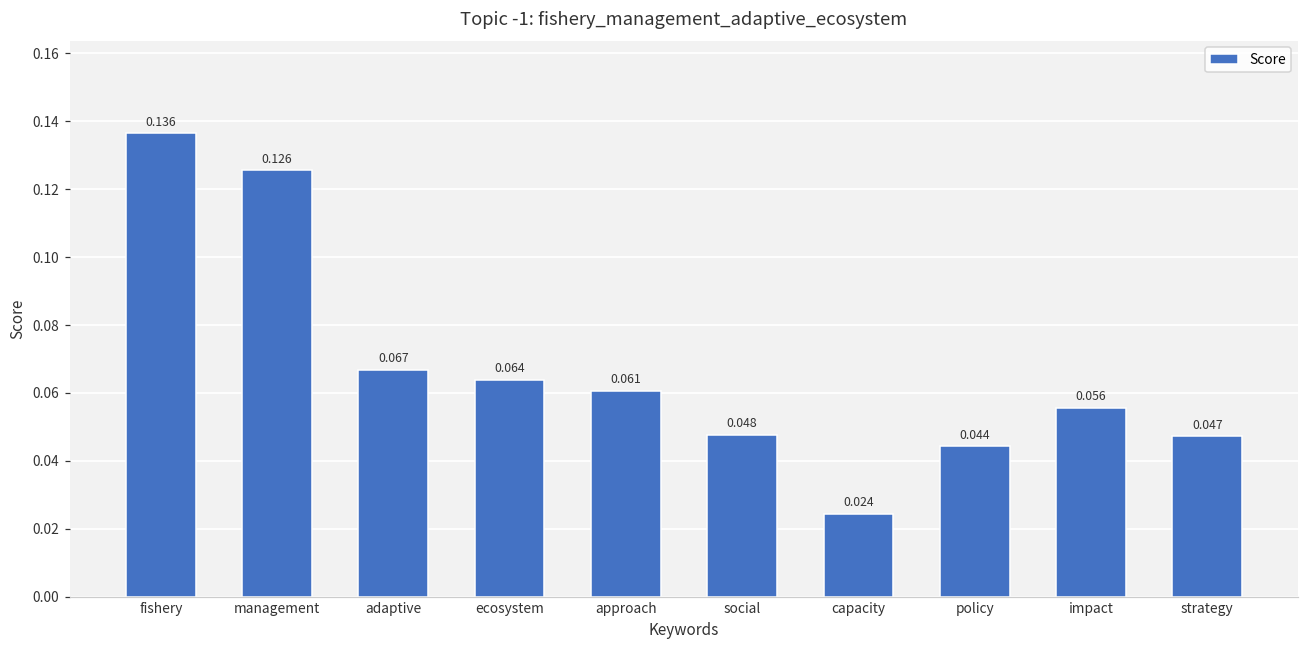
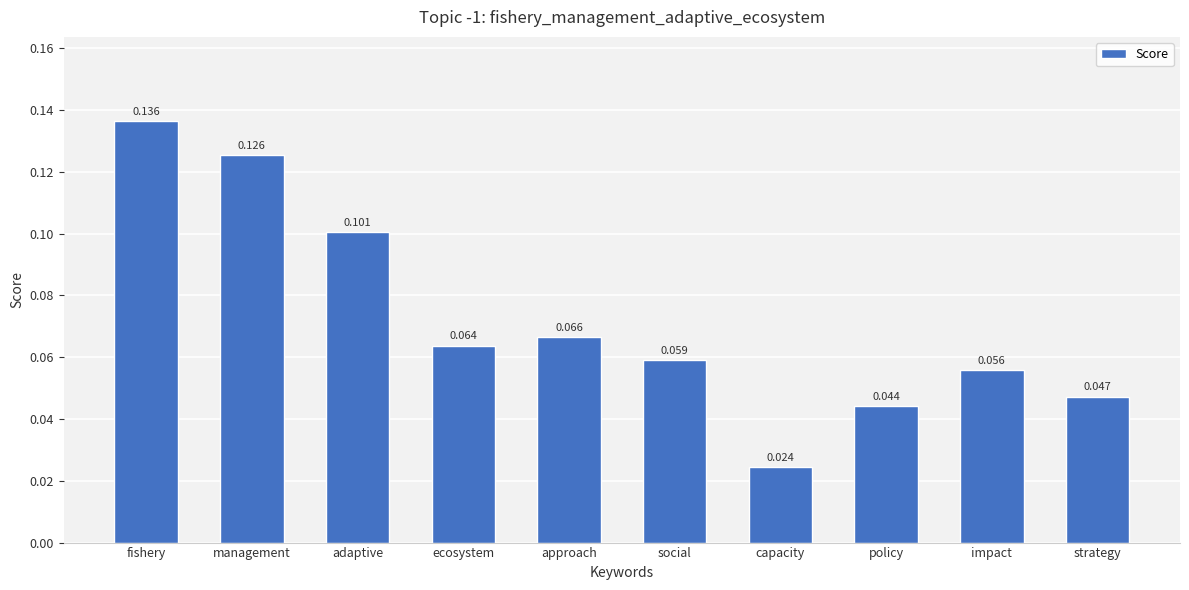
  {
    "fishery": 0.136,
    "management": 0.126,
-   "adaptive": 0.067,
+   "adaptive": 0.101,
    "ecosystem": 0.064,
-   "approach": 0.061,
-   "social": 0.048,
+   "approach": 0.066,
+   "social": 0.059,
    "capacity": 0.024,
    "policy": 0.044,
    "impact": 0.056,
    "strategy": 0.047
  }
